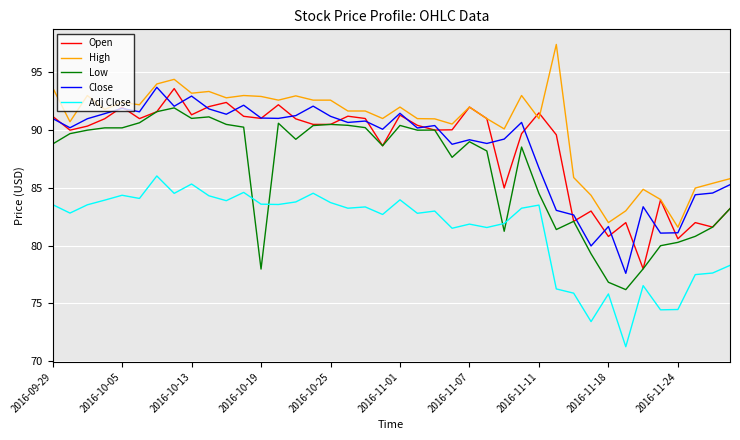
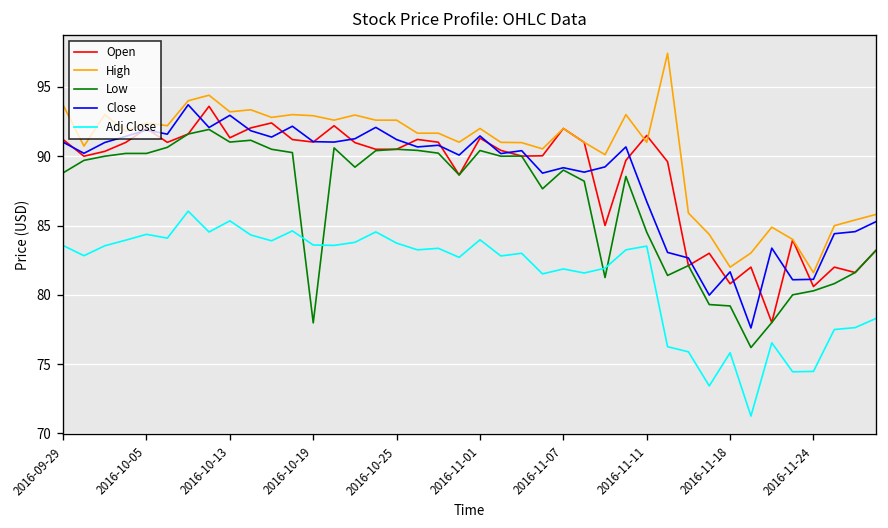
  {
    "Open": {
      "2016-10-13": 91.3,
      "2016-11-11": 91.5,
      "2016-11-18": 80.8,
      "2016-11-24": 80.6
    },
    "High": {
      "2016-09-29": 93.7,
      "2016-10-13": 93.2,
      "2016-10-19": 92.9,
      "2016-10-25": 92.6,
      "2016-11-01": 92.0,
      "2016-11-11": 91.0,
      "2016-11-18": 82.0,
      "2016-11-24": 81.6
    },
    "Low": {
      "2016-09-29": 88.8,
      "2016-10-05": 90.2,
      "2016-10-13": 91.0,
      "2016-10-19": 78.0,
      "2016-11-01": 90.4,
      "2016-11-11": 84.5,
-     "2016-11-18": 76.8,
+     "2016-11-18": 79.2,
      "2016-11-24": 80.3
    },
    "Close": {
      "2016-10-13": 92.9,
      "2016-10-25": 91.2,
      "2016-11-11": 86.7,
      "2016-11-18": 81.7,
      "2016-11-24": 81.1
    },
    "Adj Close": {
      "2016-09-29": 83.6,
      "2016-10-05": 84.4,
      "2016-10-13": 85.3,
      "2016-10-19": 83.6,
      "2016-10-25": 83.7,
      "2016-11-01": 84.0,
      "2016-11-07": 81.9,
      "2016-11-11": 83.5,
      "2016-11-18": 75.8,
      "2016-11-24": 74.5
    }
  }
